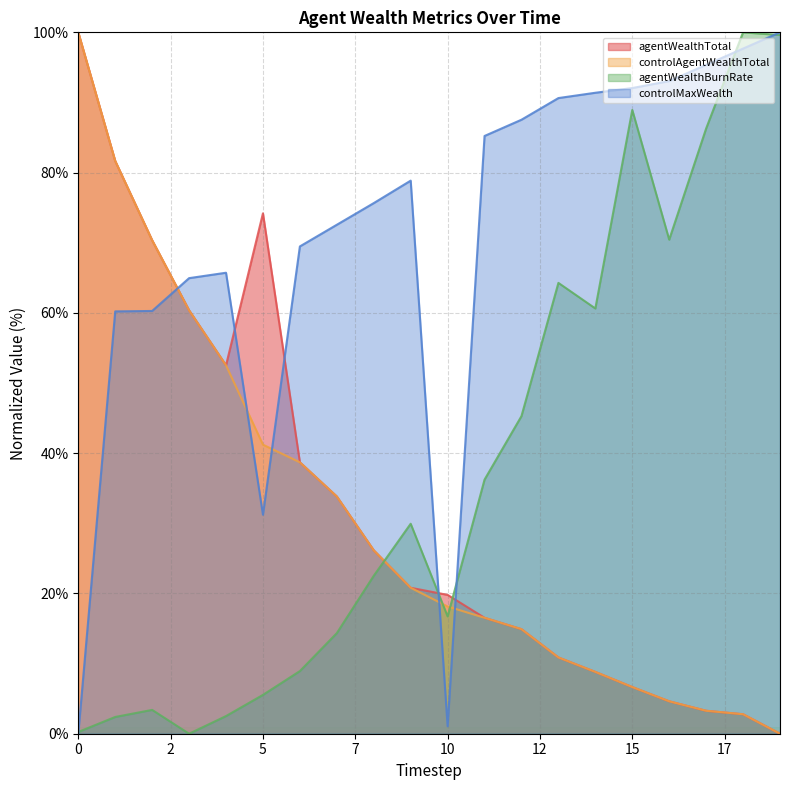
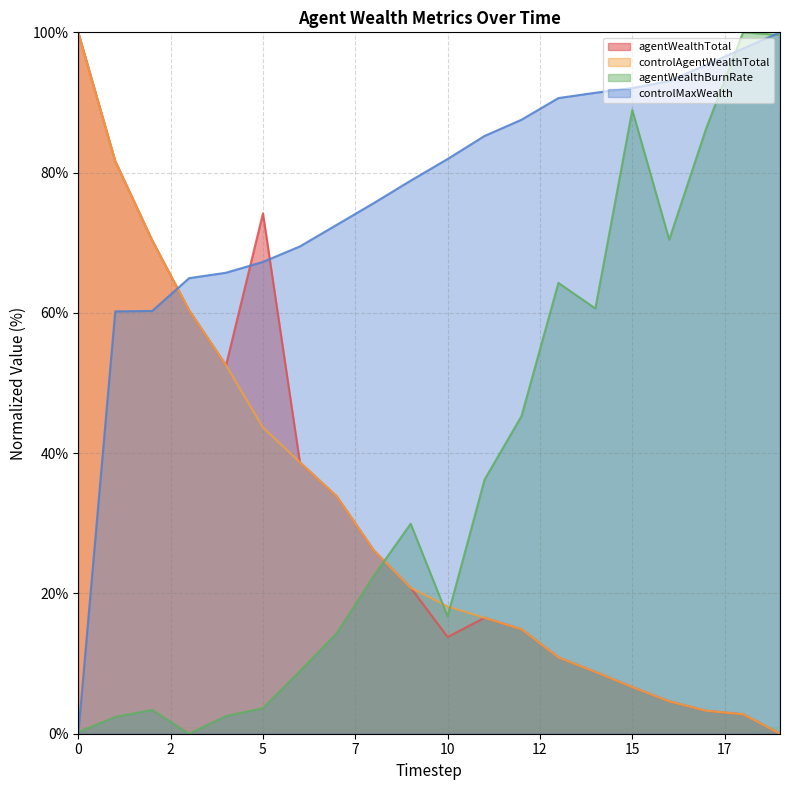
  {
    "agentWealthTotal": {
      "5": "74%",
-     "10": "20%"
+     "10": "14%"
    },
    "controlAgentWealthTotal": {
-     "5": "41%",
+     "5": "44%",
      "10": "18%"
    },
    "agentWealthBurnRate": {
-     "5": "6%",
+     "5": "4%",
      "10": "17%",
      "15": "89%"
    },
    "controlMaxWealth": {
-     "5": "31%",
-     "10": "1%"
+     "5": "67%",
+     "10": "82%"
    }
  }
